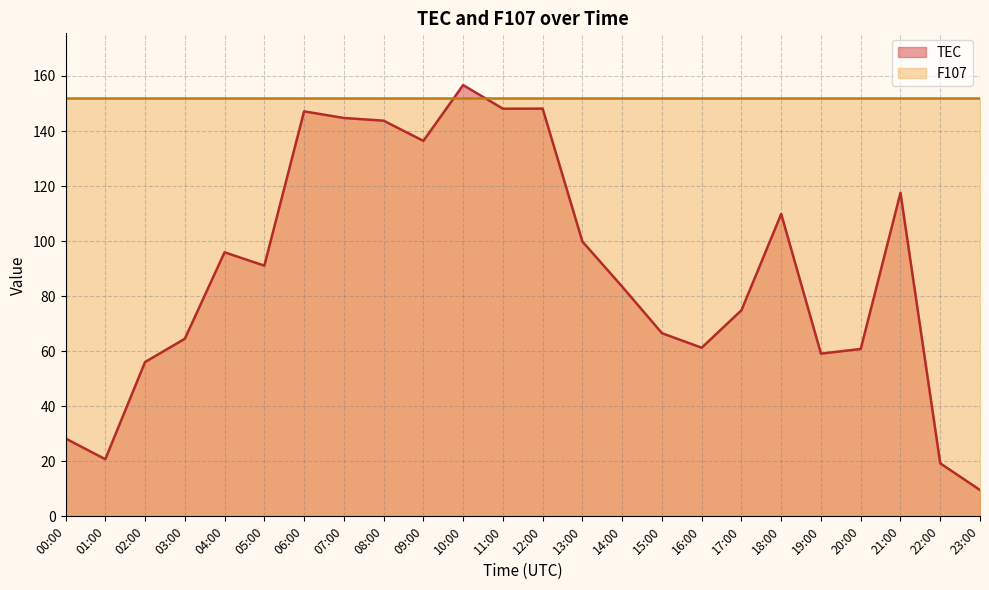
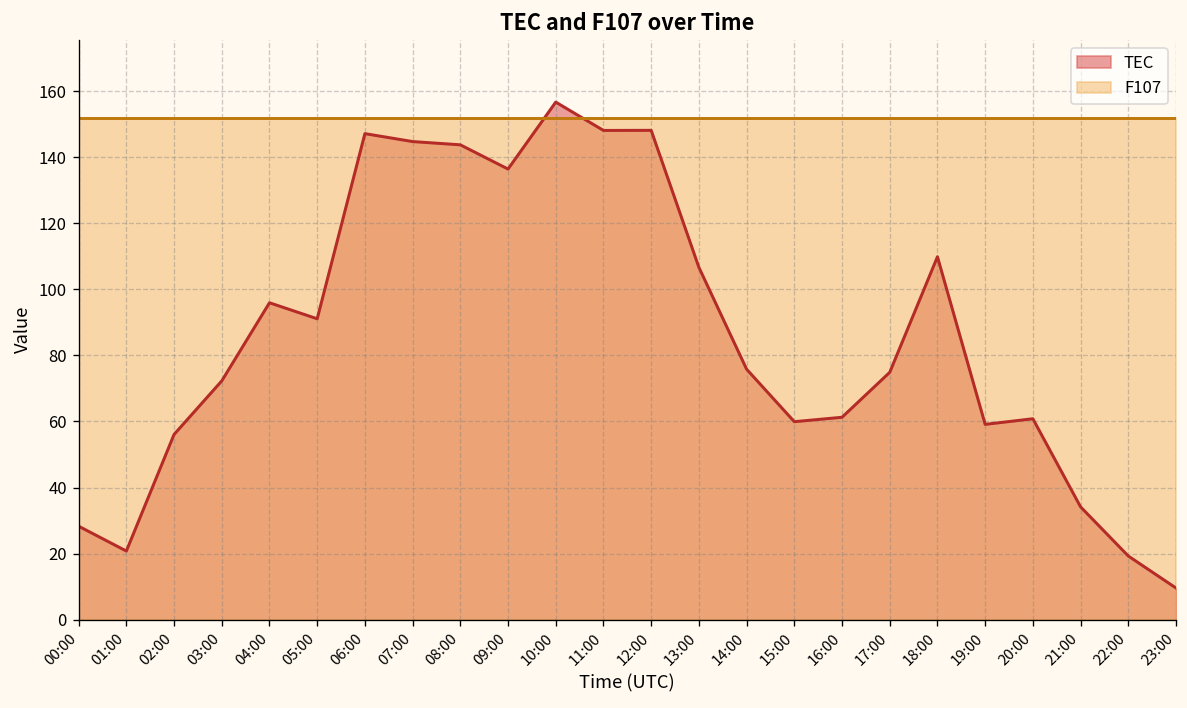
  {
    "TEC": {
      "00:00": 28,
      "01:00": 21,
      "02:00": 56,
-     "03:00": 65,
+     "03:00": 72,
      "04:00": 96,
      "05:00": 91,
      "06:00": 147,
      "07:00": 145,
      "08:00": 144,
      "09:00": 136,
      "10:00": 157,
      "11:00": 148,
      "12:00": 148,
-     "13:00": 100,
-     "14:00": 83,
-     "15:00": 67,
+     "13:00": 107,
+     "14:00": 76,
+     "15:00": 60,
      "16:00": 61,
      "17:00": 75,
      "18:00": 110,
      "19:00": 59,
      "20:00": 61,
-     "21:00": 118,
+     "21:00": 34,
      "22:00": 19,
      "23:00": 10
    },
    "F107": {
      "00:00": 152,
      "01:00": 152,
      "02:00": 152,
      "03:00": 152,
      "04:00": 152,
      "05:00": 152,
      "06:00": 152,
      "07:00": 152,
      "08:00": 152,
      "09:00": 152,
      "10:00": 152,
      "11:00": 152,
      "12:00": 152,
      "13:00": 152,
      "14:00": 152,
      "15:00": 152,
      "16:00": 152,
      "17:00": 152,
      "18:00": 152,
      "19:00": 152,
      "20:00": 152,
      "21:00": 152,
      "22:00": 152,
      "23:00": 152
    }
  }
